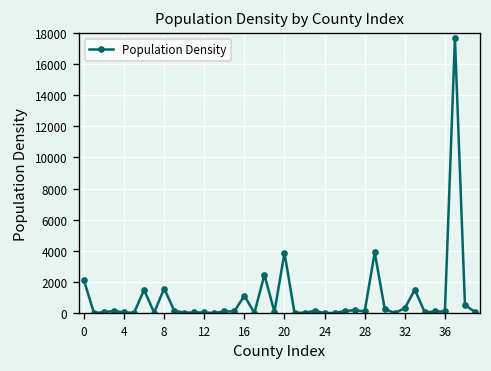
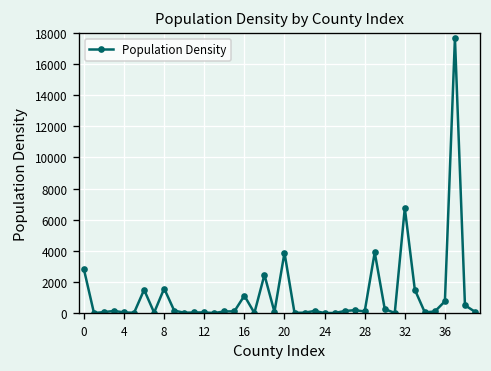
  {
-   "0": 2100,
+   "0": 2800,
    "4": 0,
    "8": 1600,
    "12": 0,
    "16": 1100,
    "20": 3900,
    "24": 0,
    "28": 100,
-   "32": 300,
-   "36": 100
+   "32": 6800,
+   "36": 800
  }
